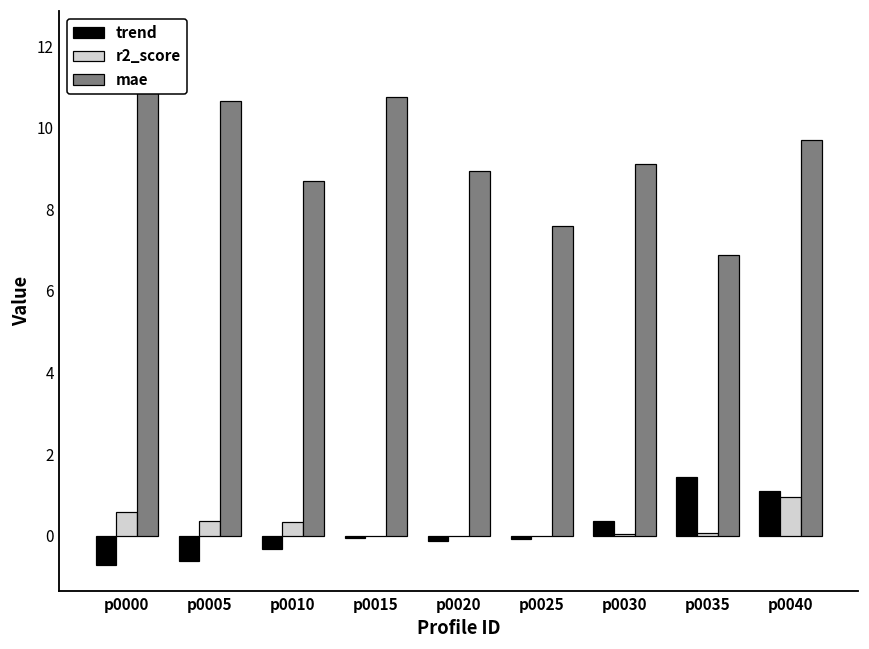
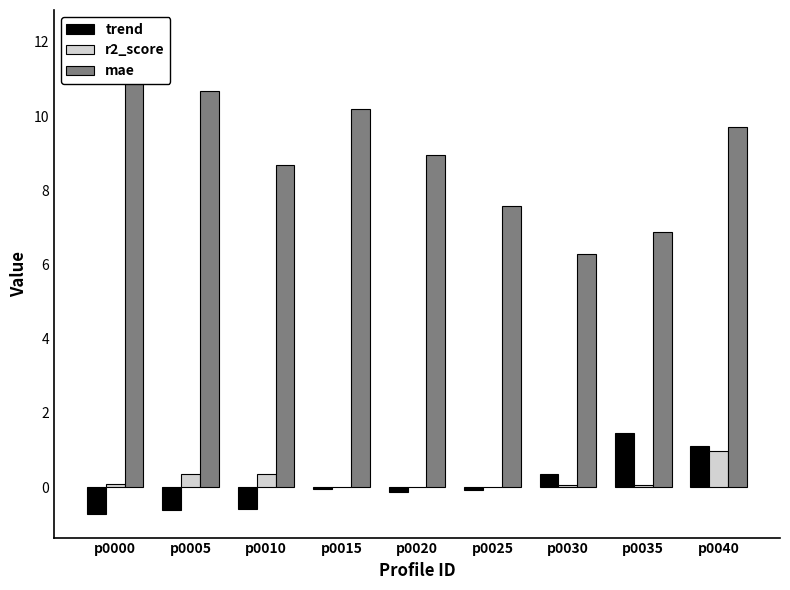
  {
    "trend": {
      "p0000": -0.7,
      "p0005": -0.6,
-     "p0010": -0.3,
+     "p0010": -0.6,
      "p0020": -0.1,
      "p0025": -0.1,
      "p0030": 0.4,
      "p0035": 1.5,
      "p0040": 1.1
    },
    "r2_score": {
-     "p0000": 0.6,
+     "p0000": 0.1,
      "p0005": 0.4,
      "p0010": 0.3,
      "p0040": 1.0
    },
    "mae": {
      "p0005": 10.7,
      "p0010": 8.7,
-     "p0015": 10.8,
+     "p0015": 10.2,
      "p0020": 8.9,
      "p0025": 7.6,
-     "p0030": 9.1,
+     "p0030": 6.3,
      "p0035": 6.9,
      "p0040": 9.7
    }
  }
